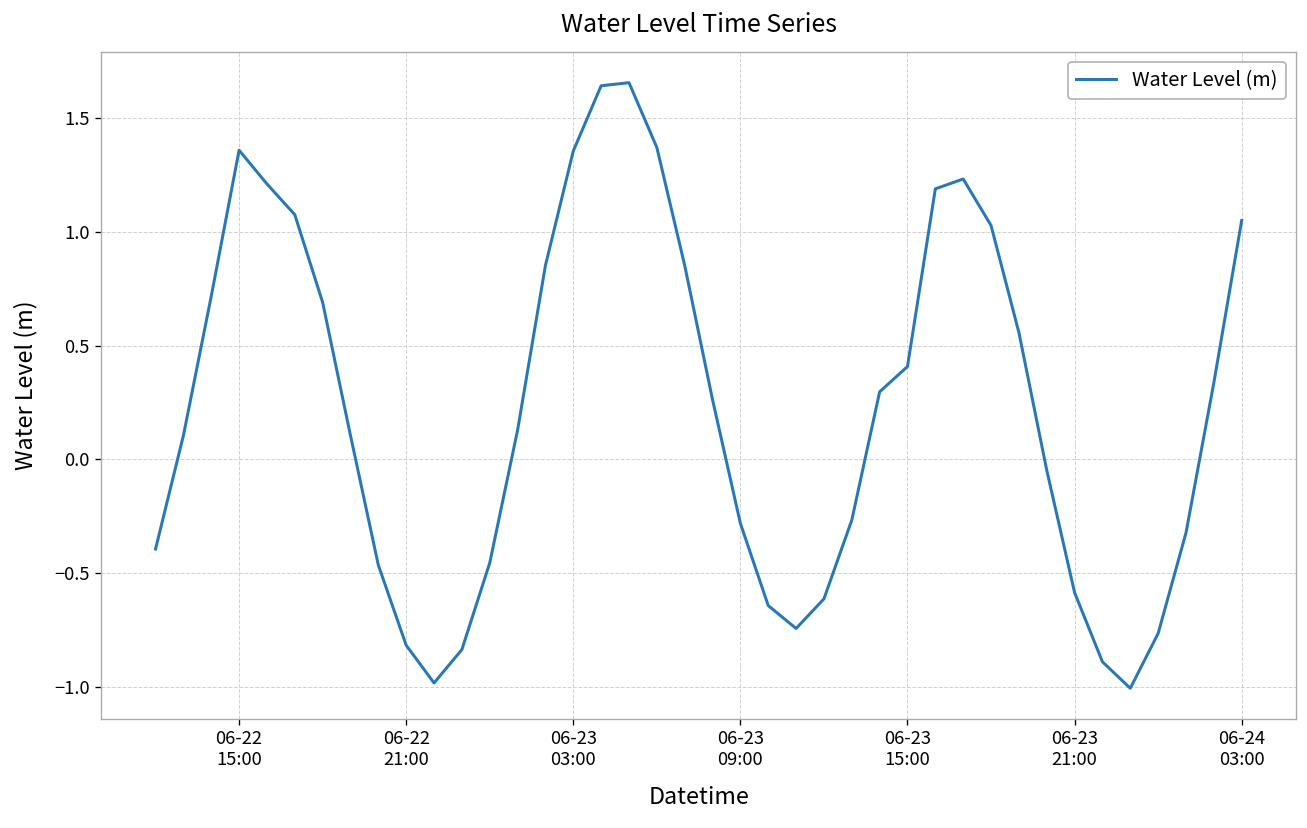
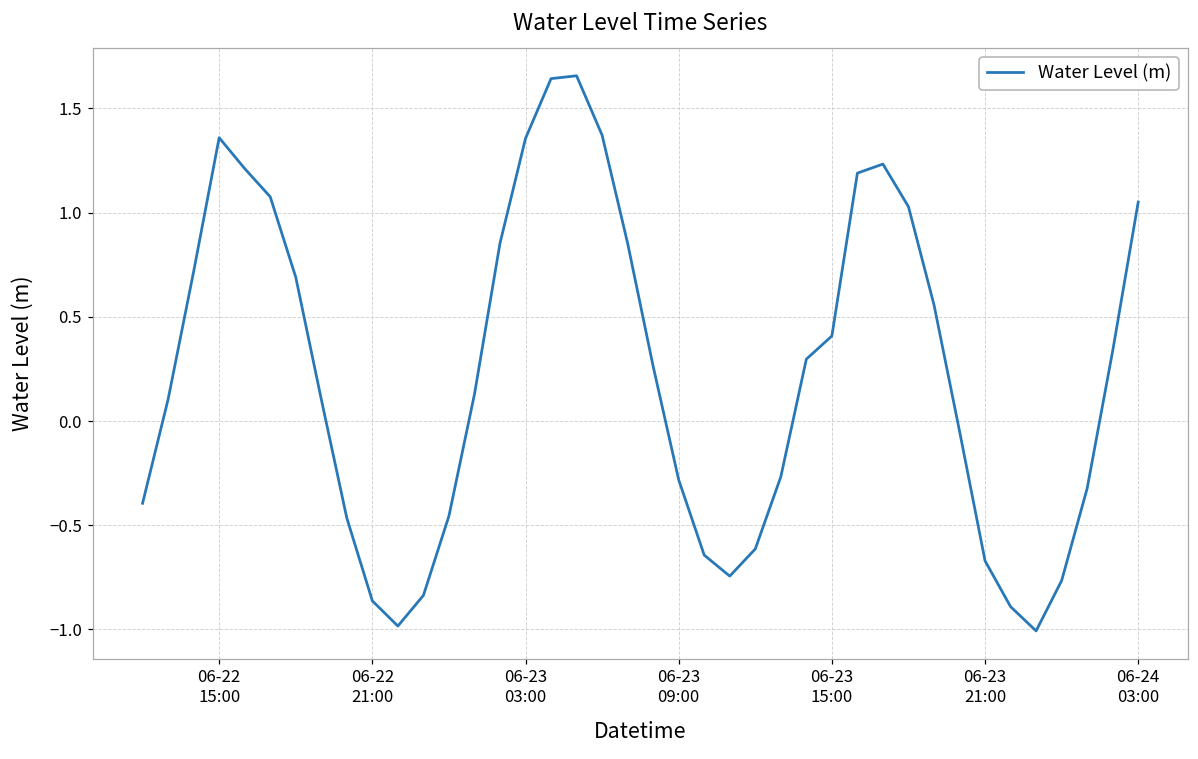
  {
    "06-22 15:00": 1.36,
-   "06-22 21:00": -0.82,
+   "06-22 21:00": -0.86,
    "06-23 03:00": 1.36,
    "06-23 09:00": -0.28,
    "06-23 15:00": 0.41,
-   "06-23 21:00": -0.59,
+   "06-23 21:00": -0.67,
    "06-24 03:00": 1.05
  }
